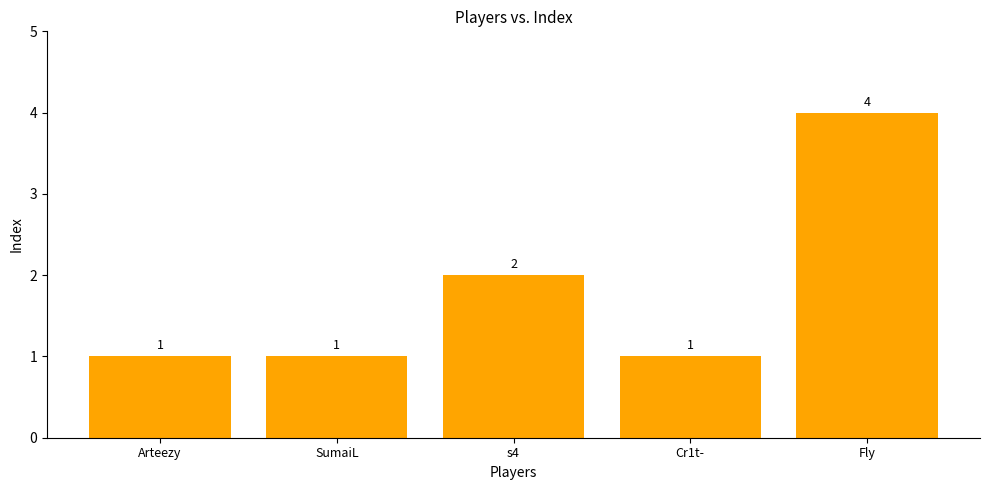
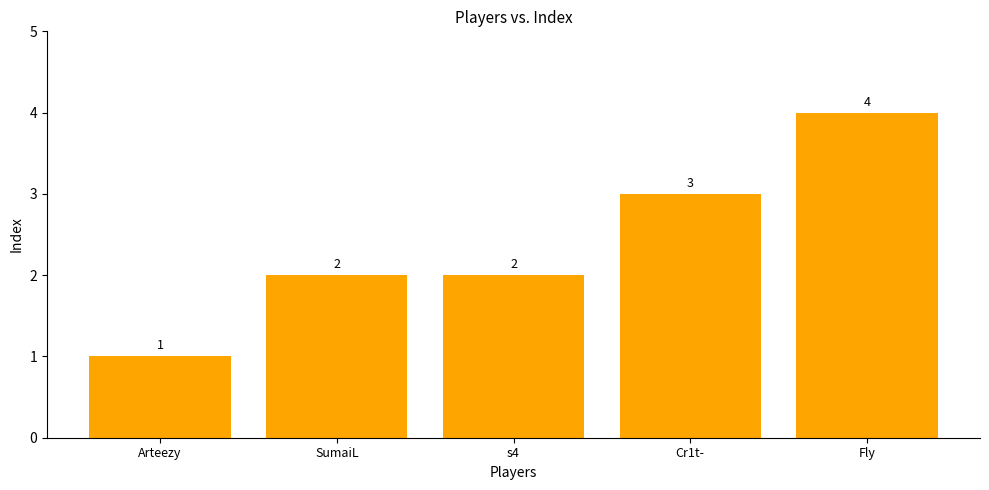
  {
    "Arteezy": 1,
-   "SumaiL": 1,
+   "SumaiL": 2,
    "s4": 2,
-   "Cr1t-": 1,
+   "Cr1t-": 3,
    "Fly": 4
  }
